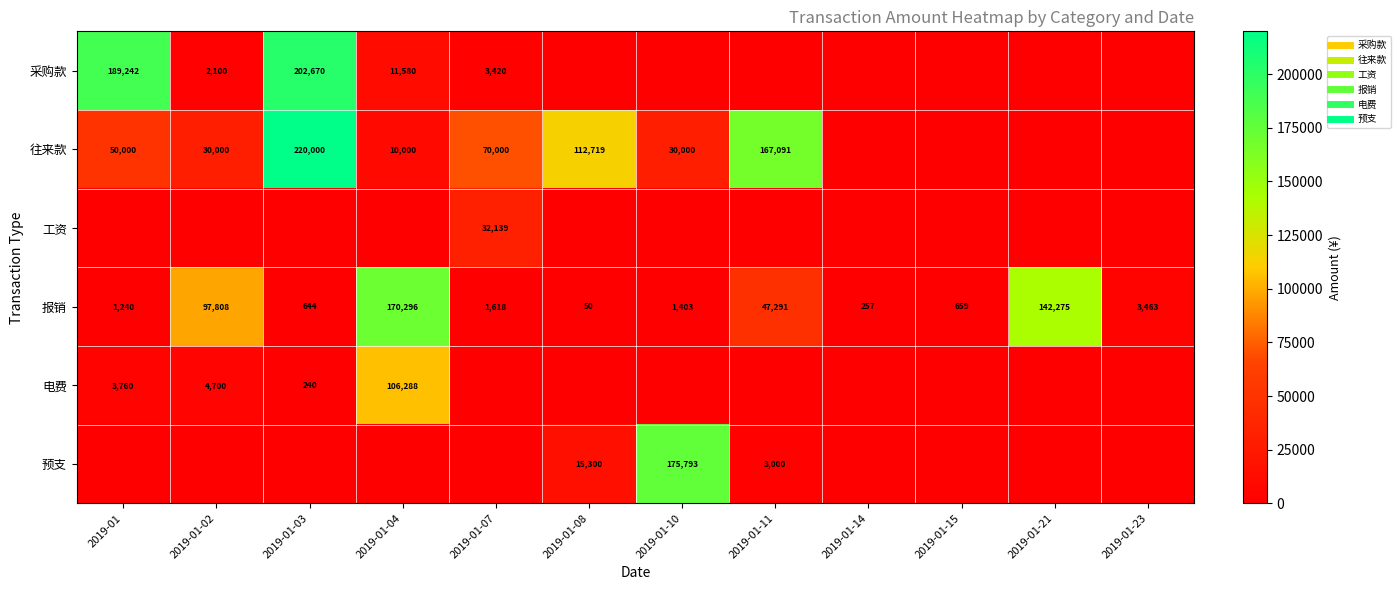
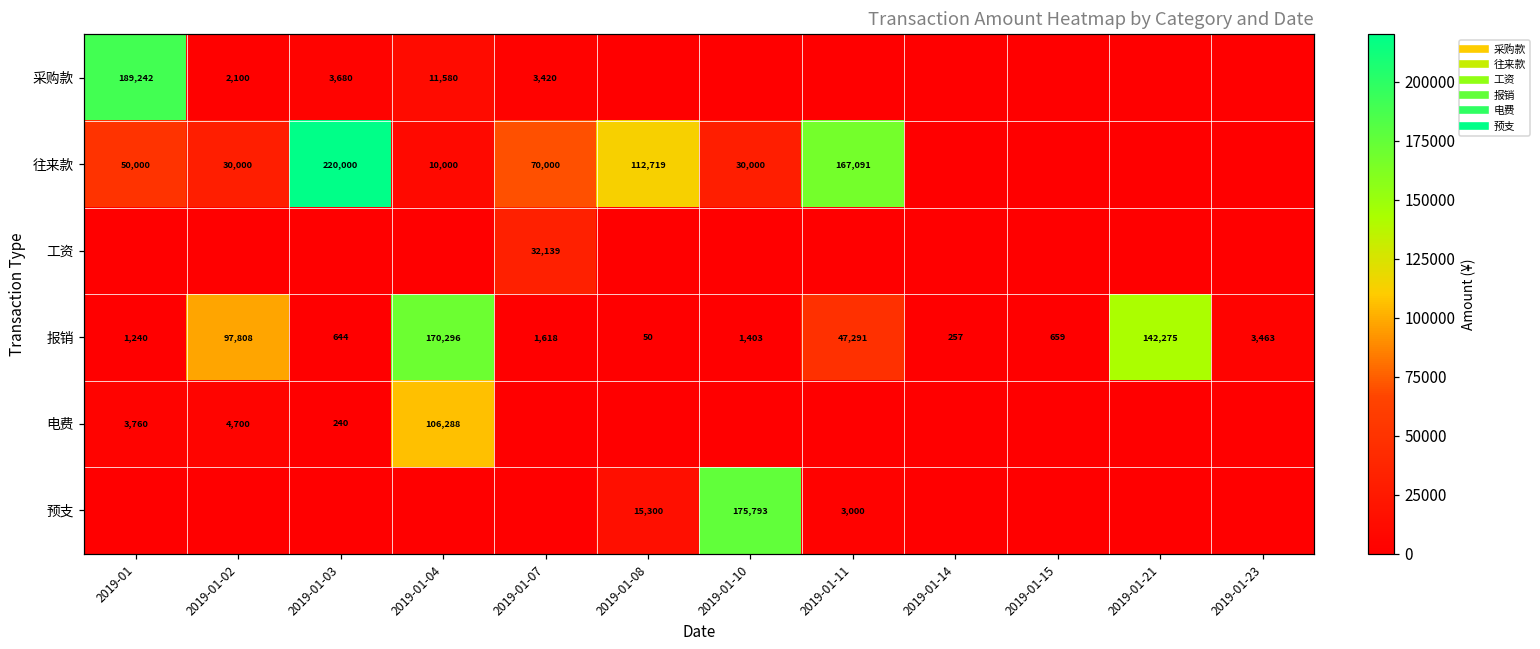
  {
    "采购款": {
      "2019-01": "189,242",
      "2019-01-02": "2,100",
-     "2019-01-03": "202,670",
+     "2019-01-03": "3,680",
      "2019-01-04": "11,580",
      "2019-01-07": "3,420"
    },
    "往来款": {
      "2019-01": "50,000",
      "2019-01-02": "30,000",
      "2019-01-03": "220,000",
      "2019-01-04": "10,000",
      "2019-01-07": "70,000",
      "2019-01-08": "112,719",
      "2019-01-10": "30,000",
      "2019-01-11": "167,091"
    },
    "工资": {
      "2019-01-07": "32,139"
    },
    "报销": {
      "2019-01": "1,240",
      "2019-01-02": "97,808",
      "2019-01-03": "644",
      "2019-01-04": "170,296",
      "2019-01-07": "1,618",
      "2019-01-08": "50",
      "2019-01-10": "1,403",
      "2019-01-11": "47,291",
      "2019-01-14": "257",
      "2019-01-15": "659",
      "2019-01-21": "142,275",
      "2019-01-23": "3,463"
    },
    "电费": {
      "2019-01": "3,760",
      "2019-01-02": "4,700",
      "2019-01-03": "240",
      "2019-01-04": "106,288"
    },
    "预支": {
      "2019-01-08": "15,300",
      "2019-01-10": "175,793",
      "2019-01-11": "3,000"
    }
  }
